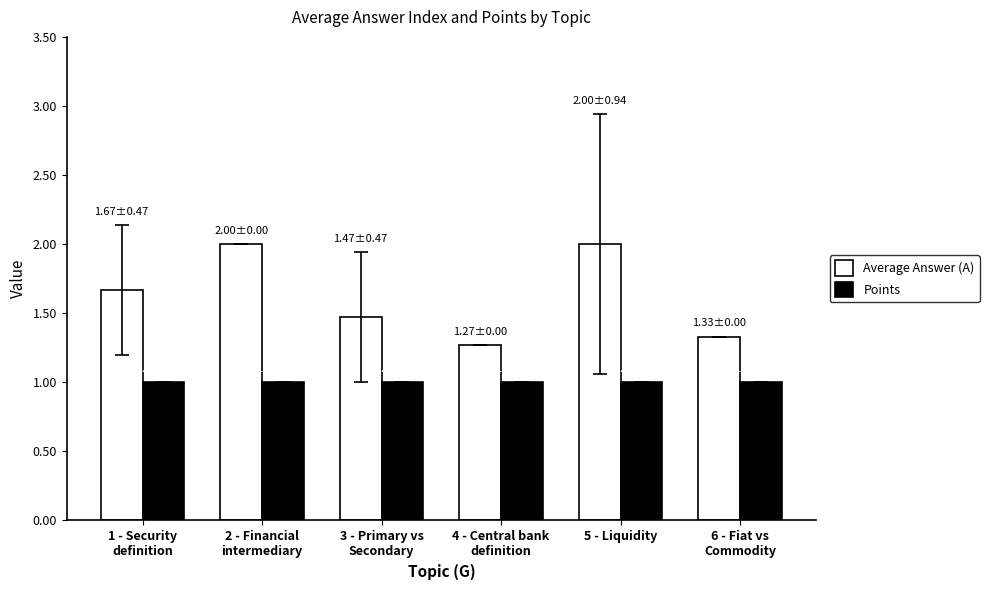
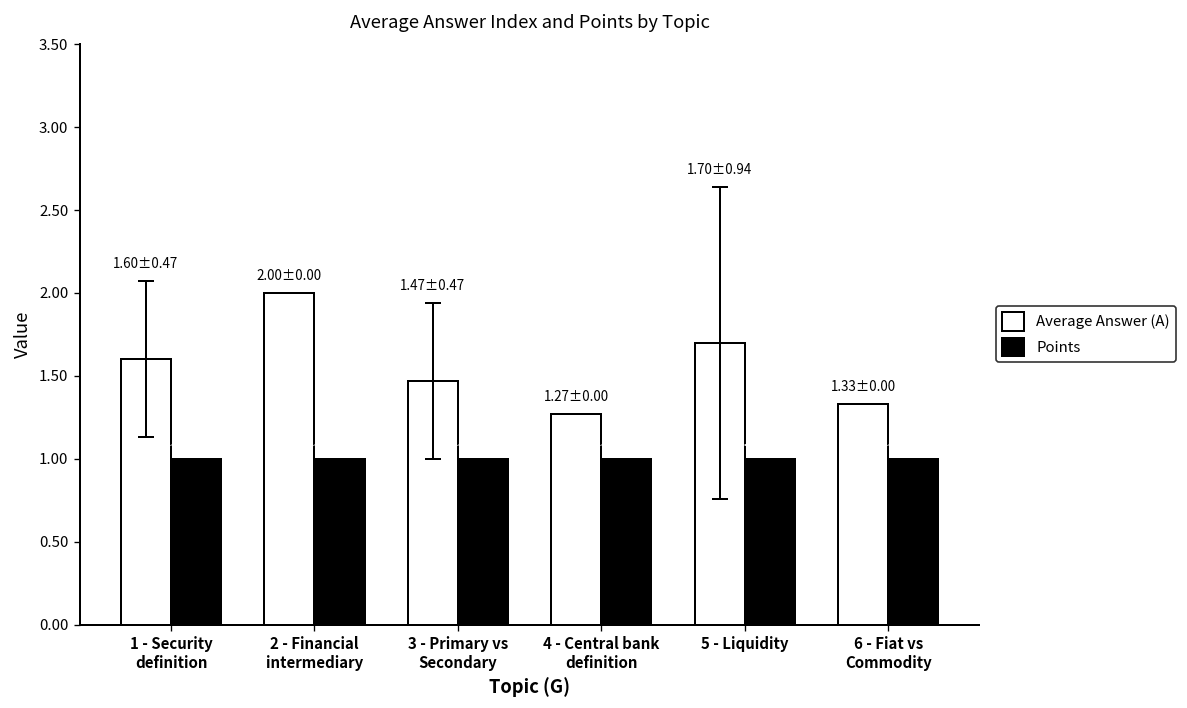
  {
    "Average Answer (A)": {
-     "1 - Security definition": "1.67±0.47",
+     "1 - Security definition": "1.60±0.47",
      "2 - Financial intermediary": "2.00±0.00",
      "4 - Central bank definition": "1.27±0.00",
-     "5 - Liquidity": "2.00±0.94",
+     "5 - Liquidity": "1.70±0.94",
      "6 - Fiat vs Commodity": "1.33±0.00"
    },
    "Points": {
      "1 - Security definition": "1.00",
      "2 - Financial intermediary": "1.00",
      "3 - Primary vs Secondary": "1.00",
      "4 - Central bank definition": "1.00",
      "5 - Liquidity": "1.00",
      "6 - Fiat vs Commodity": "1.00"
    }
  }
